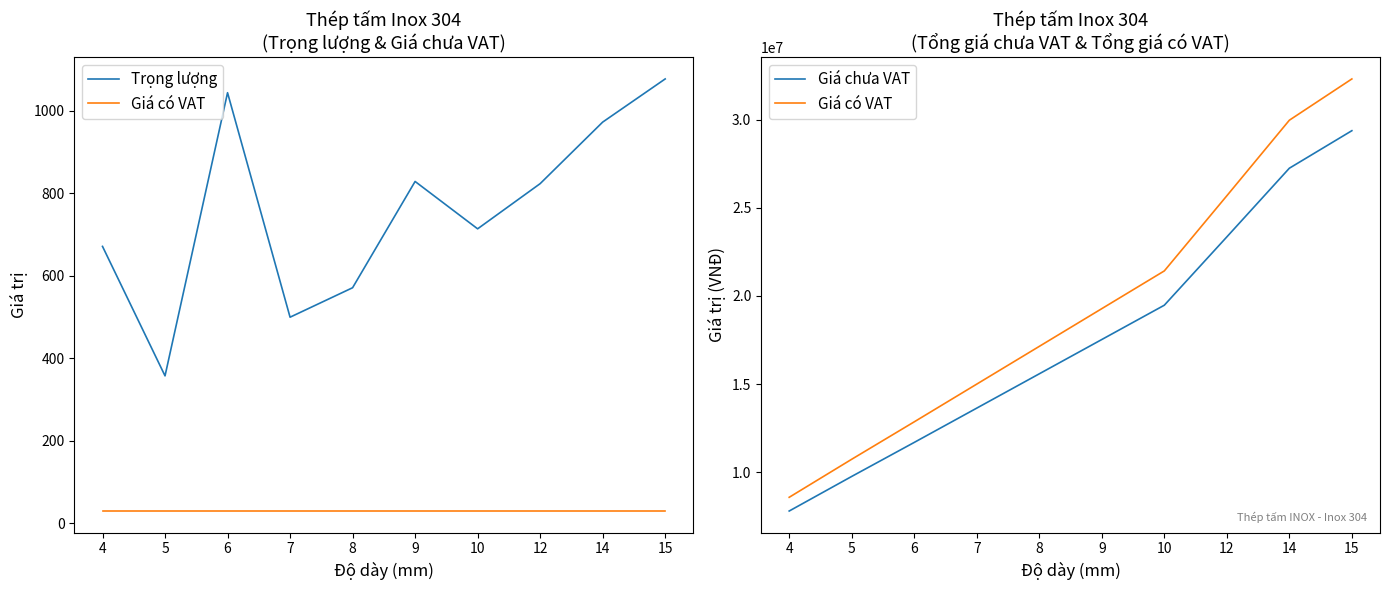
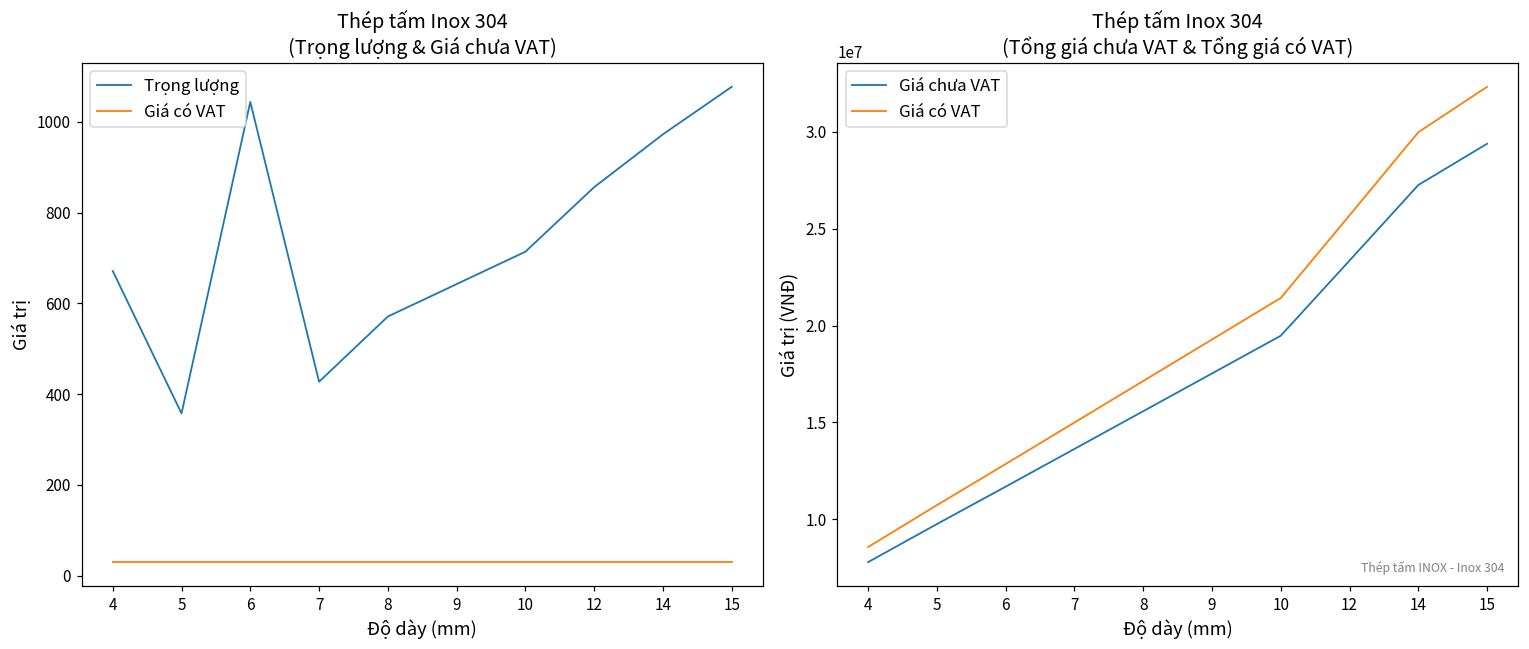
  {
    "Thép tấm Inox 304 (Trọng lượng & Giá chưa VAT)": {
      "Trọng lượng": {
        "4": 670,
        "5": 360,
        "6": 1040,
-       "7": 500,
+       "7": 430,
        "8": 570,
-       "9": 830,
+       "9": 640,
        "10": 710,
-       "12": 820,
+       "12": 860,
        "14": 970,
        "15": 1080
      },
      "Giá có VAT": {
        "4": 30,
        "5": 30,
        "6": 30,
        "7": 30,
        "8": 30,
        "9": 30,
        "10": 30,
        "12": 30,
        "14": 30,
        "15": 30
      }
    },
    "Thép tấm Inox 304 (Tổng giá chưa VAT & Tổng giá có VAT)": {
      "Giá chưa VAT": {
        "4": 7800000,
        "5": 9800000,
        "6": 11700000,
        "7": 13600000,
        "8": 15600000,
        "9": 17500000,
        "10": 19500000,
        "12": 23400000,
        "14": 27300000,
        "15": 29400000
      },
      "Giá có VAT": {
        "4": 8600000,
        "5": 10700000,
        "6": 12900000,
        "7": 15000000,
        "8": 17100000,
        "9": 19300000,
        "10": 21400000,
        "12": 25700000,
        "14": 30000000,
        "15": 32300000
      }
    }
  }
